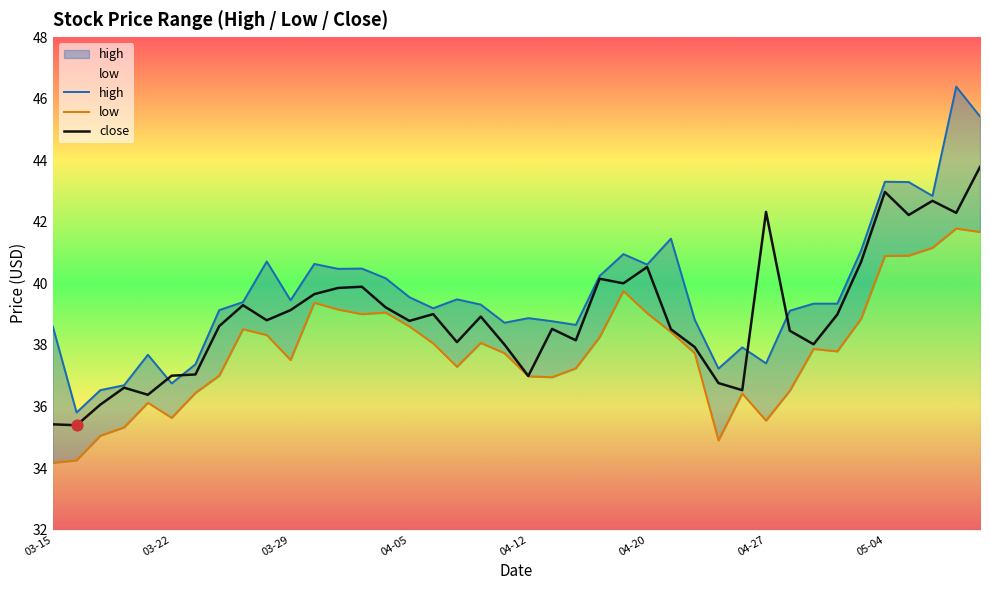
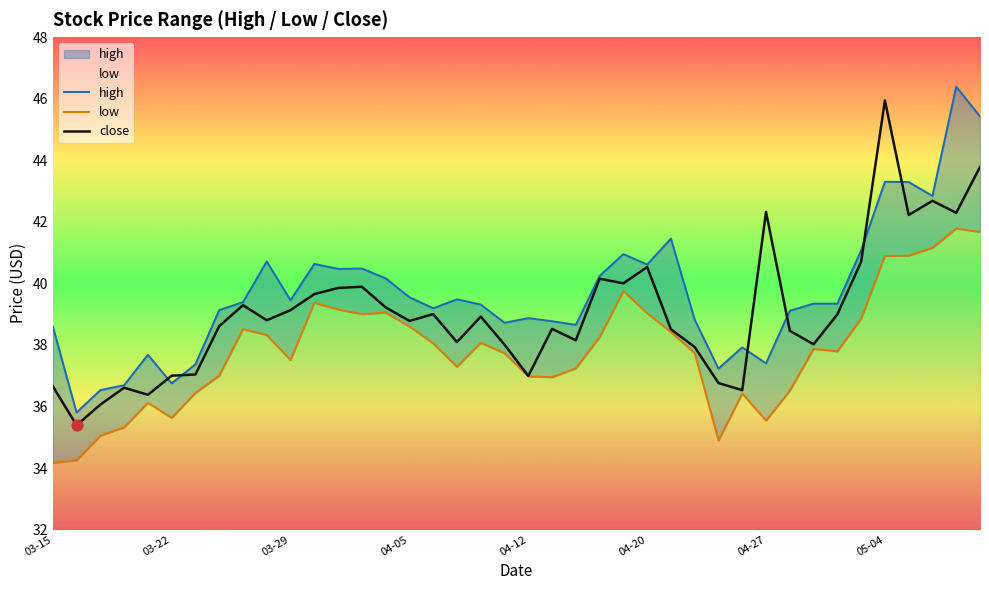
  {
    "close": {
-     "03-15": 35.4,
+     "03-15": 36.7,
      "03-22": 37.0,
      "03-29": 39.1,
      "04-05": 38.8,
      "04-27": 42.3,
-     "05-04": 43.0
+     "05-04": 45.9
    }
  }
